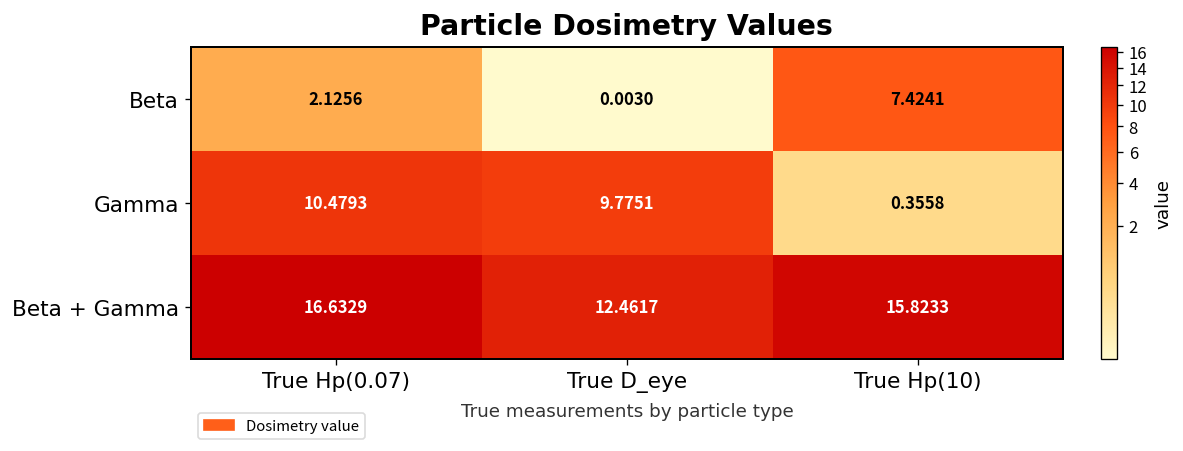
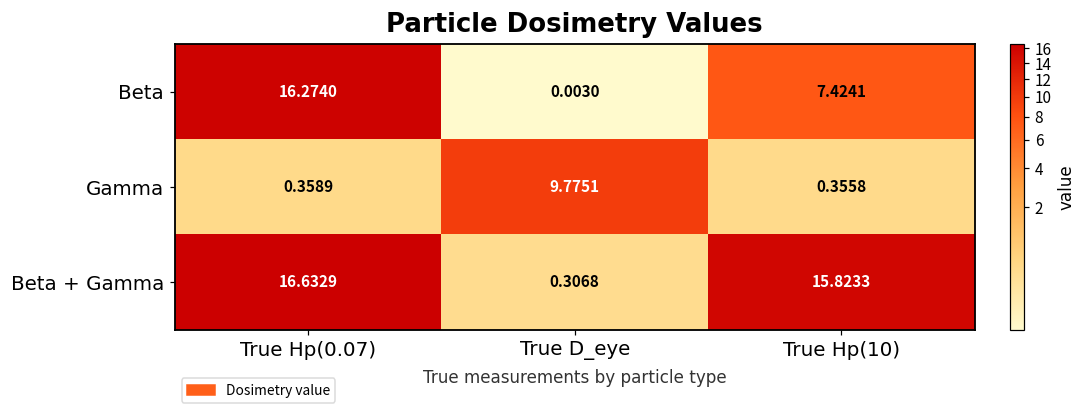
  {
    "Beta": {
-     "True Hp(0.07)": 2.1256,
+     "True Hp(0.07)": 16.2740,
      "True D_eye": 0.0030,
      "True Hp(10)": 7.4241
    },
    "Gamma": {
-     "True Hp(0.07)": 10.4793,
+     "True Hp(0.07)": 0.3589,
      "True D_eye": 9.7751,
      "True Hp(10)": 0.3558
    },
    "Beta + Gamma": {
      "True Hp(0.07)": 16.6329,
-     "True D_eye": 12.4617,
+     "True D_eye": 0.3068,
      "True Hp(10)": 15.8233
    }
  }
